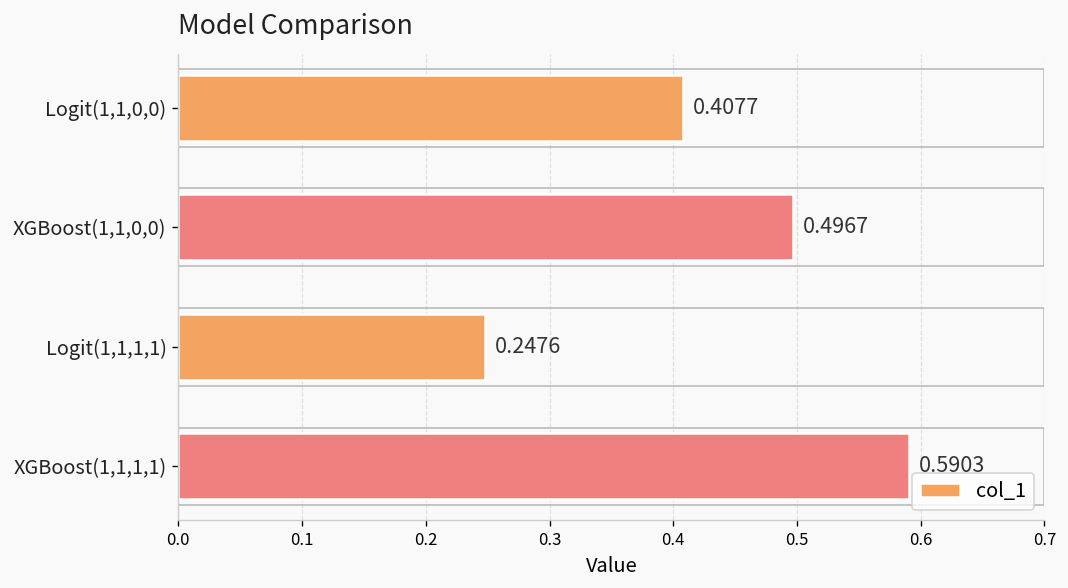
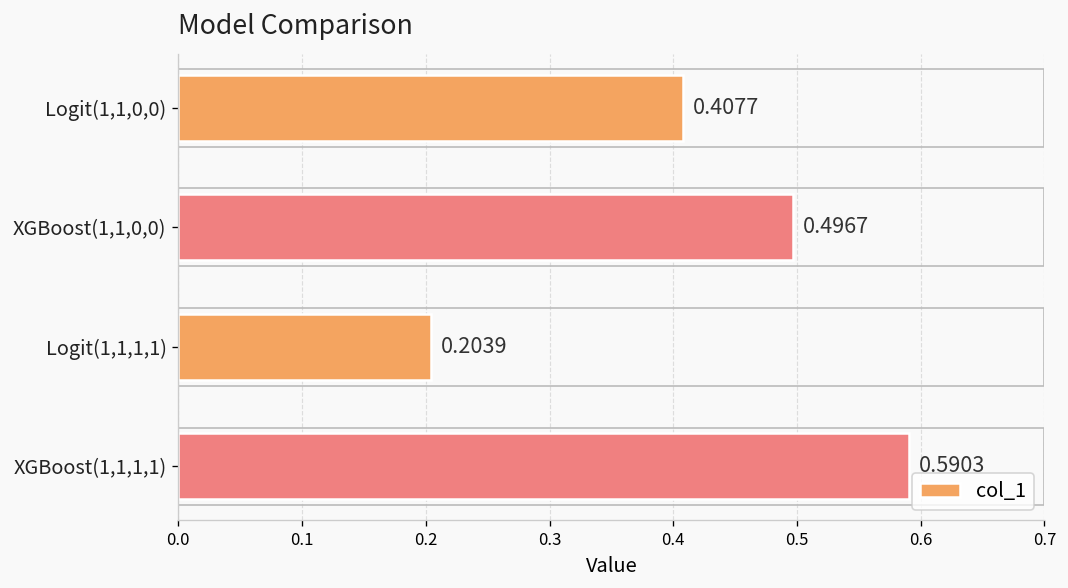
  {
    "Logit(1,1,0,0)": 0.4077,
    "XGBoost(1,1,0,0)": 0.4967,
-   "Logit(1,1,1,1)": 0.2476
+   "Logit(1,1,1,1)": 0.2039
  }
